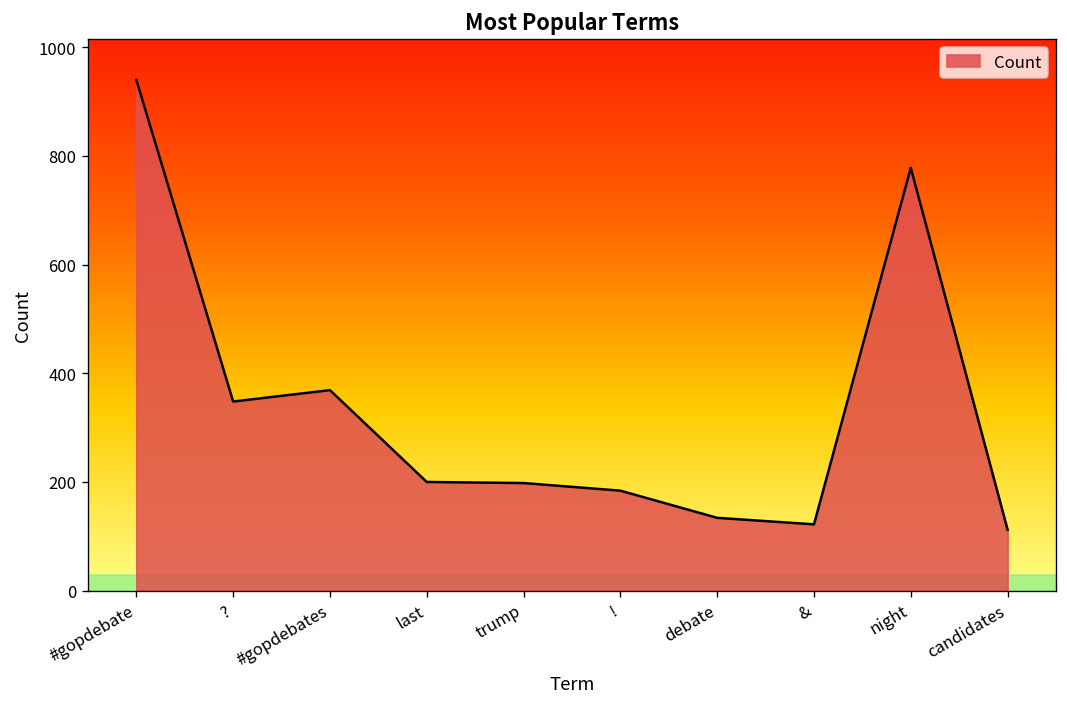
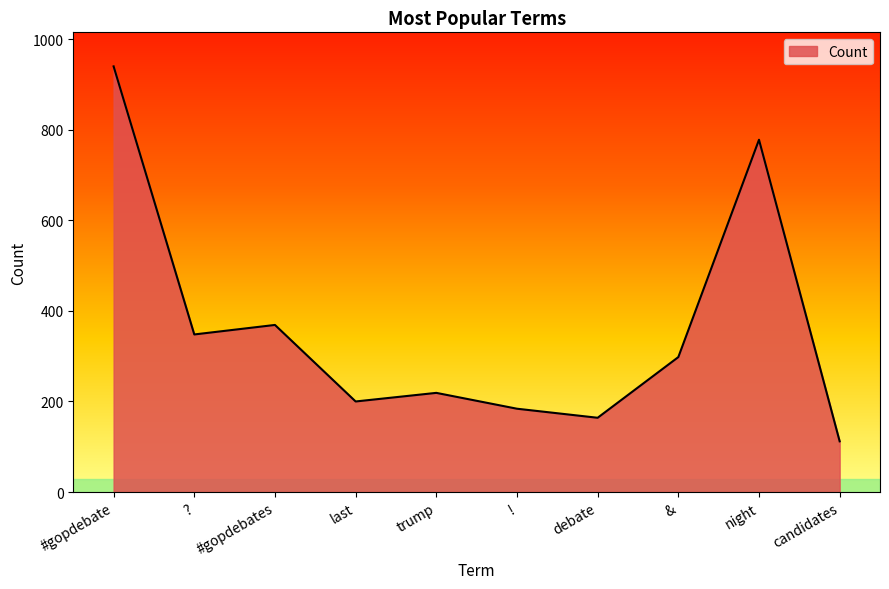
  {
    "#gopdebate": 940,
    "?": 350,
    "#gopdebates": 370,
    "last": 200,
-   "trump": 200,
+   "trump": 220,
    "!": 180,
-   "debate": 130,
-   "&": 120,
+   "debate": 160,
+   "&": 300,
    "night": 780,
    "candidates": 110
  }
